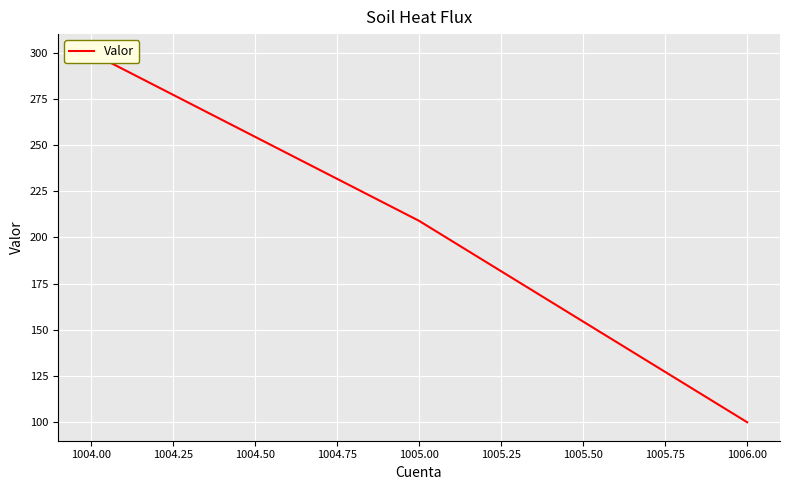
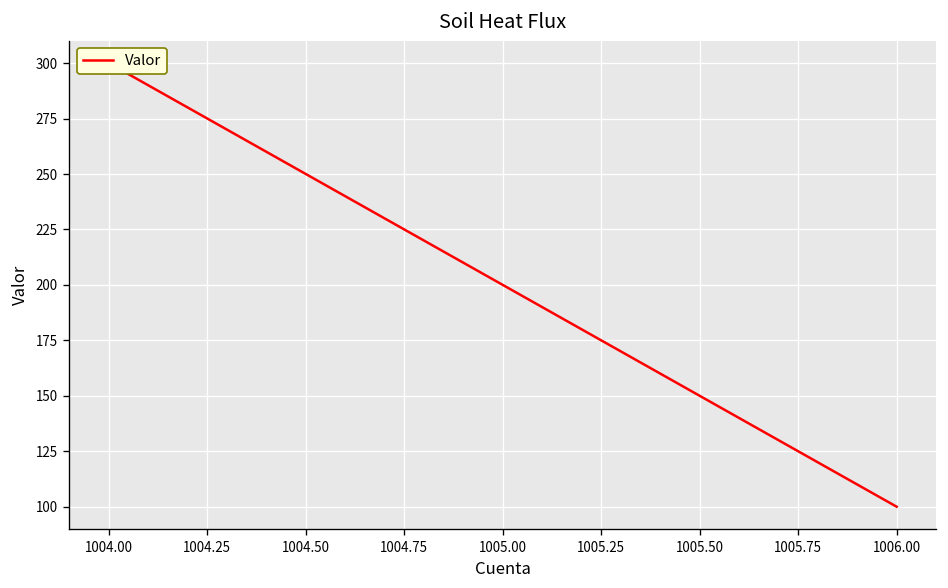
  {
-   "1005.00": 209,
+   "1005.00": 200,
    "1006.00": 100
  }
